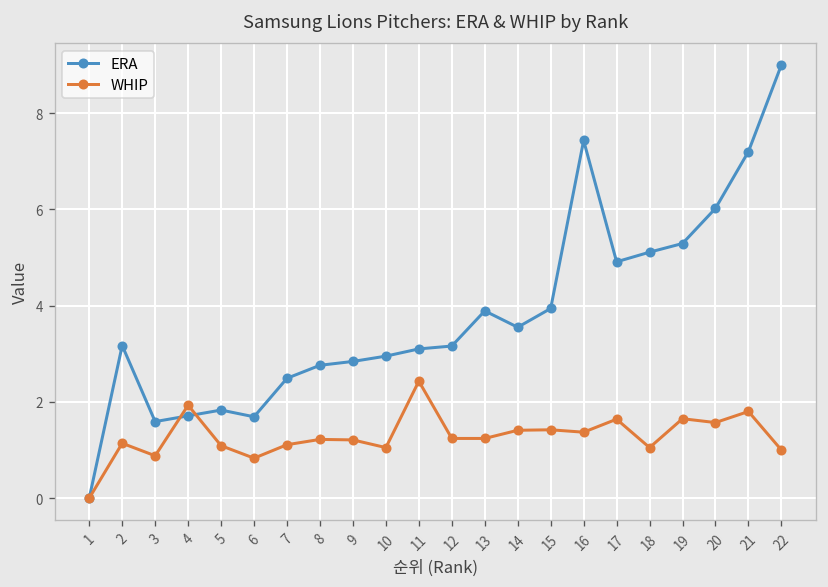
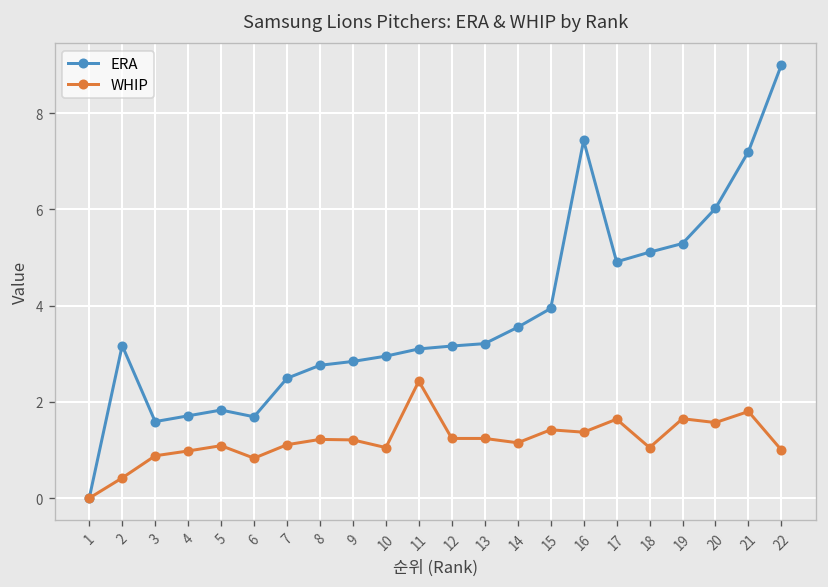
  {
    "ERA": {
      "2": 3.2,
      "3": 1.6,
      "4": 1.7,
      "5": 1.8,
      "6": 1.7,
      "7": 2.5,
      "8": 2.8,
      "9": 2.8,
      "10": 3.0,
      "11": 3.1,
      "12": 3.2,
-     "13": 3.9,
+     "13": 3.2,
      "14": 3.6,
      "15": 3.9,
      "16": 7.4,
      "17": 4.9,
      "18": 5.1,
      "19": 5.3,
      "20": 6.0,
      "21": 7.2,
      "22": 9.0
    },
    "WHIP": {
-     "2": 1.1,
+     "2": 0.4,
      "3": 0.9,
-     "4": 1.9,
+     "4": 1.0,
      "5": 1.1,
      "6": 0.8,
      "7": 1.1,
      "8": 1.2,
      "9": 1.2,
      "10": 1.1,
      "11": 2.4,
      "12": 1.2,
      "13": 1.2,
-     "14": 1.4,
+     "14": 1.2,
      "15": 1.4,
      "16": 1.4,
      "17": 1.6,
      "18": 1.1,
      "19": 1.7,
      "20": 1.6,
      "21": 1.8,
      "22": 1.0
    }
  }
